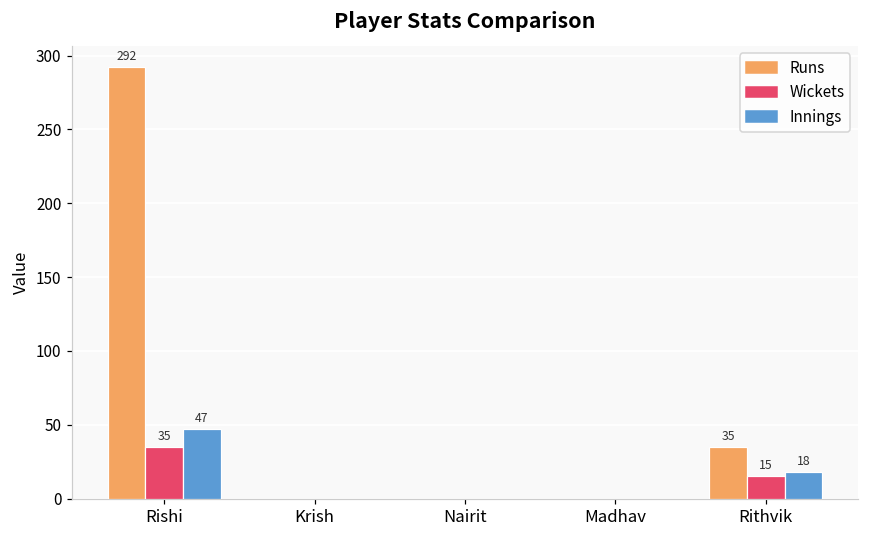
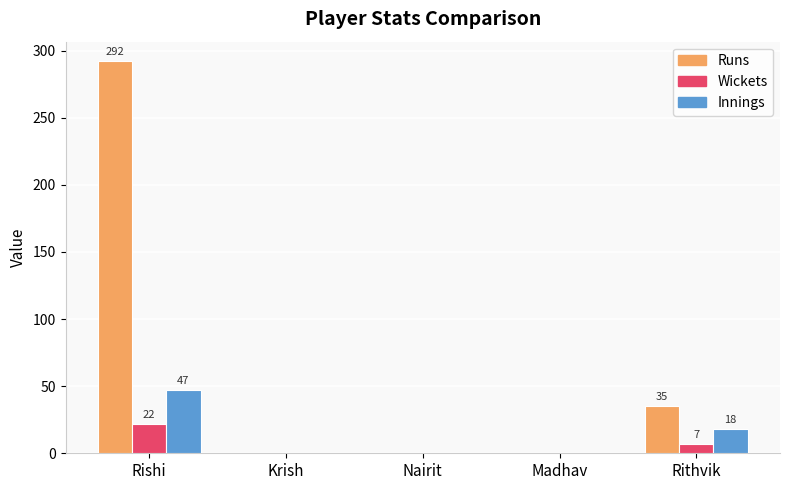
  {
    "Runs": {
      "Rishi": 292,
      "Rithvik": 35
    },
    "Wickets": {
-     "Rishi": 35,
-     "Rithvik": 15
+     "Rishi": 22,
+     "Rithvik": 7
    },
    "Innings": {
      "Rishi": 47,
      "Rithvik": 18
    }
  }
